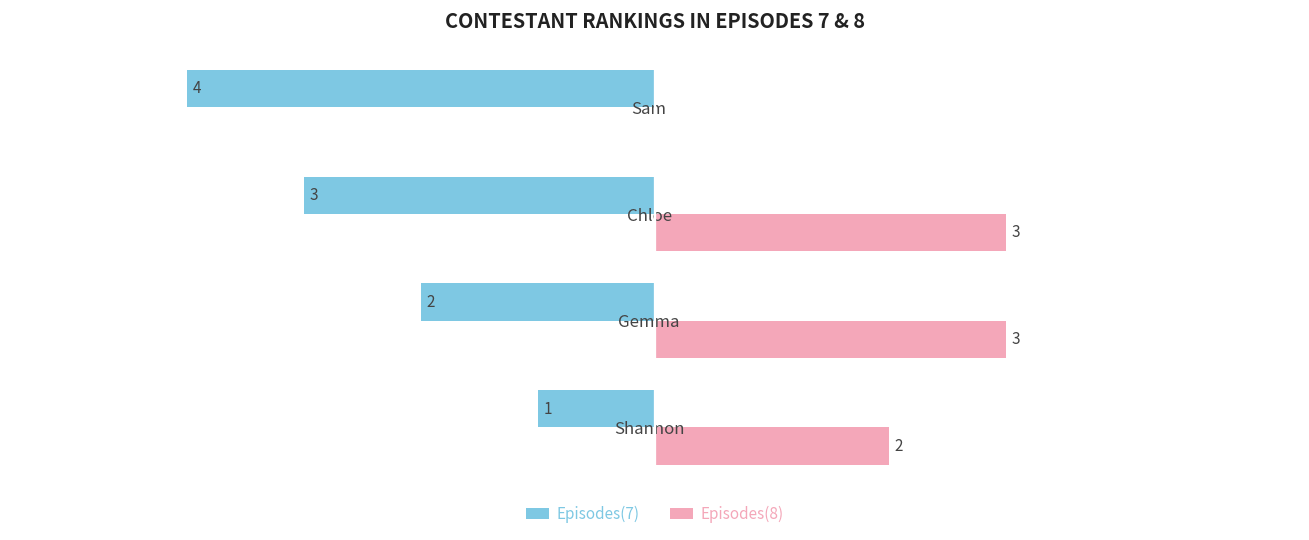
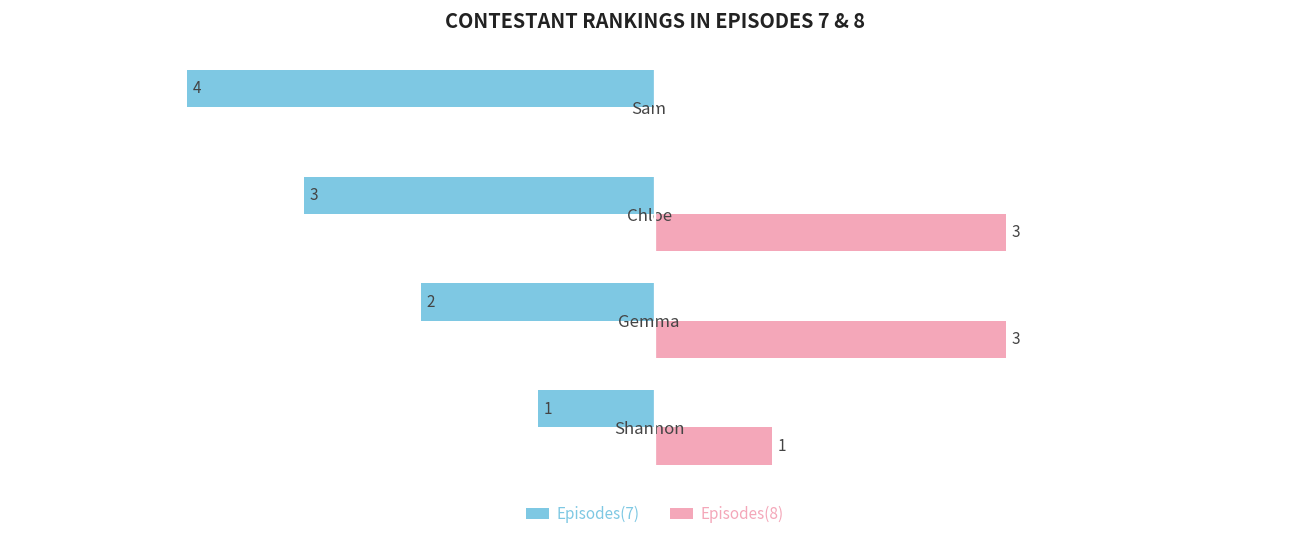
  {
    "Episodes(8)": {
      "Chloe": 3,
      "Gemma": 3,
-     "Shannon": 2
+     "Shannon": 1
    }
  }
